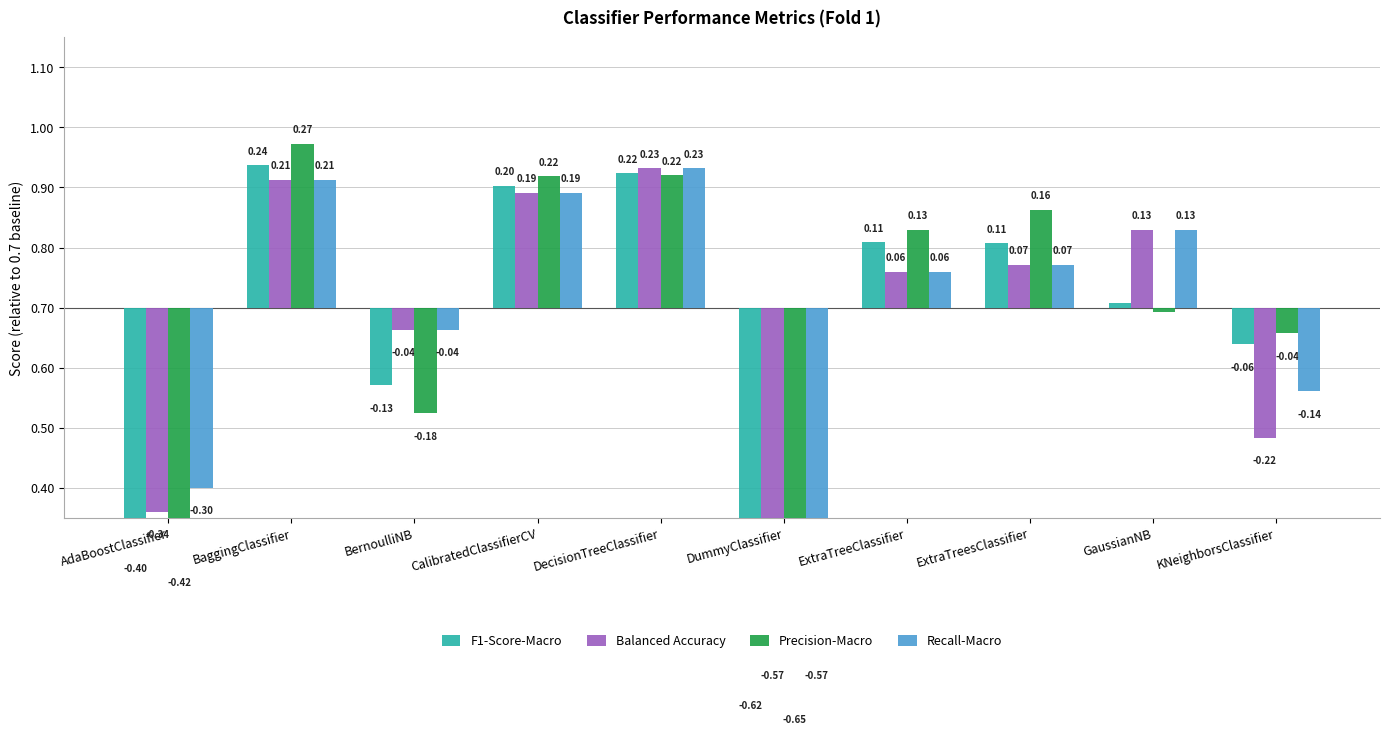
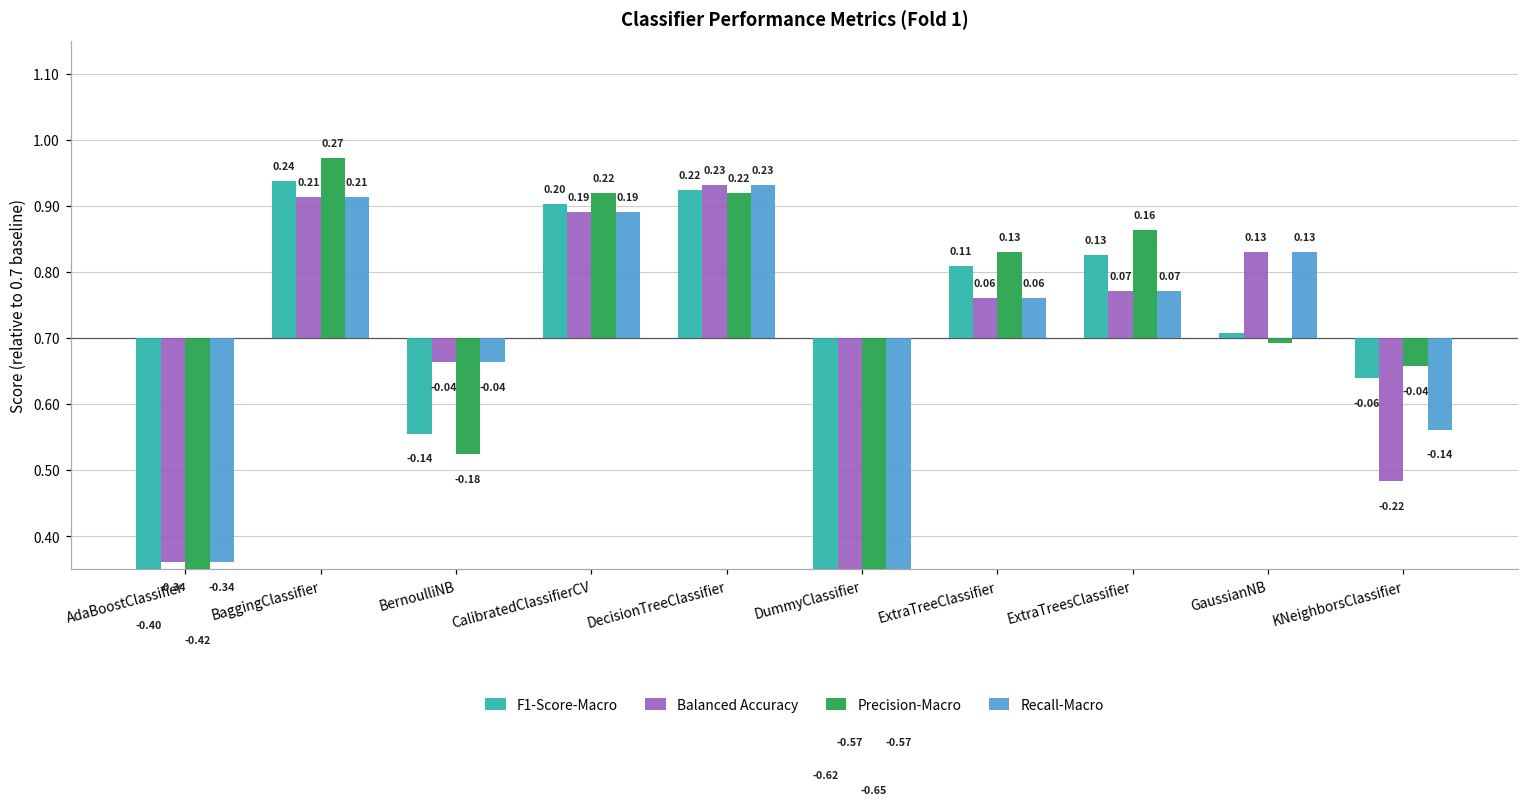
  {
    "F1-Score-Macro": {
      "BaggingClassifier": 0.24,
-     "BernoulliNB": -0.13,
+     "BernoulliNB": -0.14,
      "CalibratedClassifierCV": 0.20,
      "DecisionTreeClassifier": 0.22,
      "ExtraTreeClassifier": 0.11,
-     "ExtraTreesClassifier": 0.11,
+     "ExtraTreesClassifier": 0.13,
      "KNeighborsClassifier": -0.06
    },
    "Balanced Accuracy": {
      "AdaBoostClassifier": -0.34,
      "BaggingClassifier": 0.21,
      "BernoulliNB": -0.04,
      "CalibratedClassifierCV": 0.19,
      "DecisionTreeClassifier": 0.23,
      "ExtraTreeClassifier": 0.06,
      "ExtraTreesClassifier": 0.07,
      "GaussianNB": 0.13,
      "KNeighborsClassifier": -0.22
    },
    "Precision-Macro": {
      "BaggingClassifier": 0.27,
      "BernoulliNB": -0.18,
      "CalibratedClassifierCV": 0.22,
      "DecisionTreeClassifier": 0.22,
      "ExtraTreeClassifier": 0.13,
      "ExtraTreesClassifier": 0.16,
      "KNeighborsClassifier": -0.04
    },
    "Recall-Macro": {
-     "AdaBoostClassifier": -0.30,
+     "AdaBoostClassifier": -0.34,
      "BaggingClassifier": 0.21,
      "BernoulliNB": -0.04,
      "CalibratedClassifierCV": 0.19,
      "DecisionTreeClassifier": 0.23,
      "ExtraTreeClassifier": 0.06,
      "ExtraTreesClassifier": 0.07,
      "GaussianNB": 0.13,
      "KNeighborsClassifier": -0.14
    }
  }
